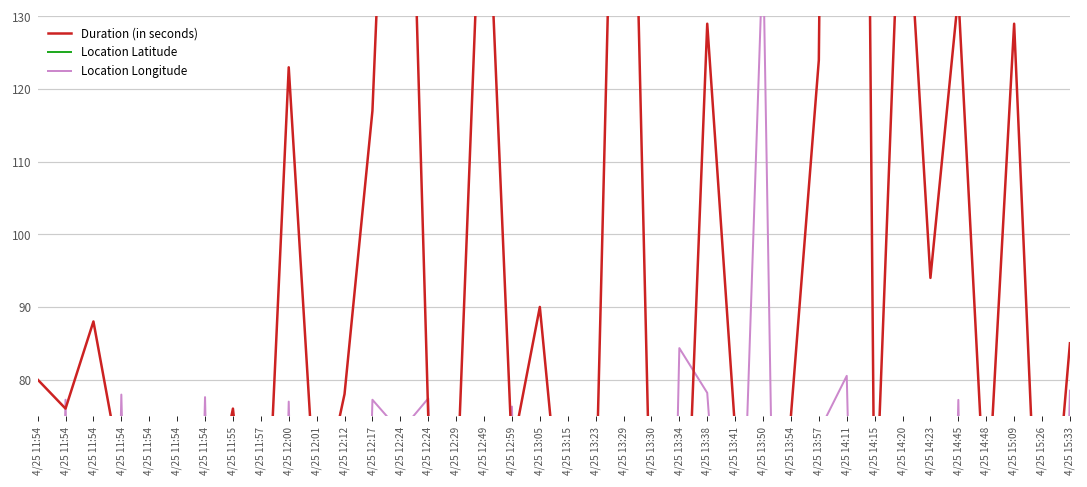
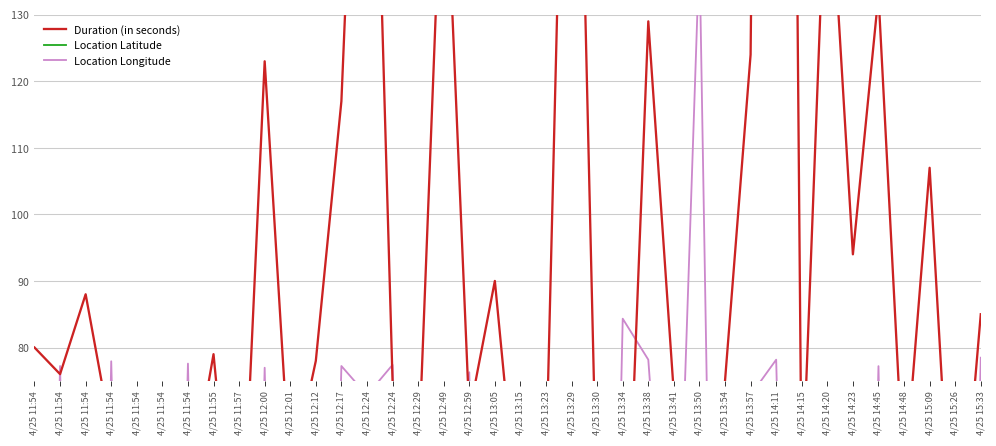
  {
    "Duration (in seconds)": {
-     "4/25 11:55": 76,
+     "4/25 11:55": 79,
      "4/25 12:00": 123,
      "4/25 12:12": 78,
      "4/25 12:17": 117,
      "4/25 13:05": 90,
      "4/25 13:38": 129,
      "4/25 13:54": 75,
      "4/25 13:57": 124,
      "4/25 14:23": 94,
-     "4/25 15:09": 129,
+     "4/25 15:09": 107,
      "4/25 15:33": 85
    },
    "Location Longitude": {
      "4/25 12:00": 77,
      "4/25 12:17": 77,
      "4/25 12:59": 76,
      "4/25 13:34": 84,
      "4/25 13:38": 78,
-     "4/25 14:11": 81,
+     "4/25 14:11": 78,
      "4/25 14:45": 77,
      "4/25 15:33": 78
    }
  }
